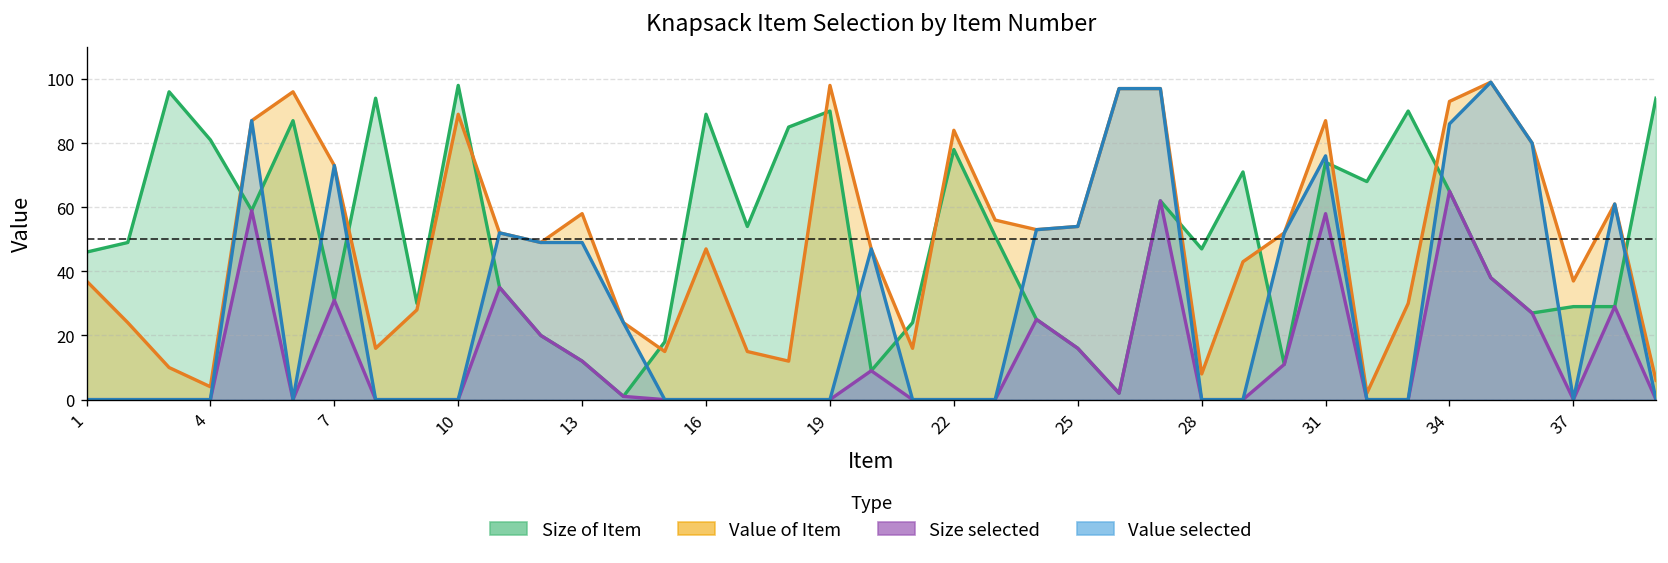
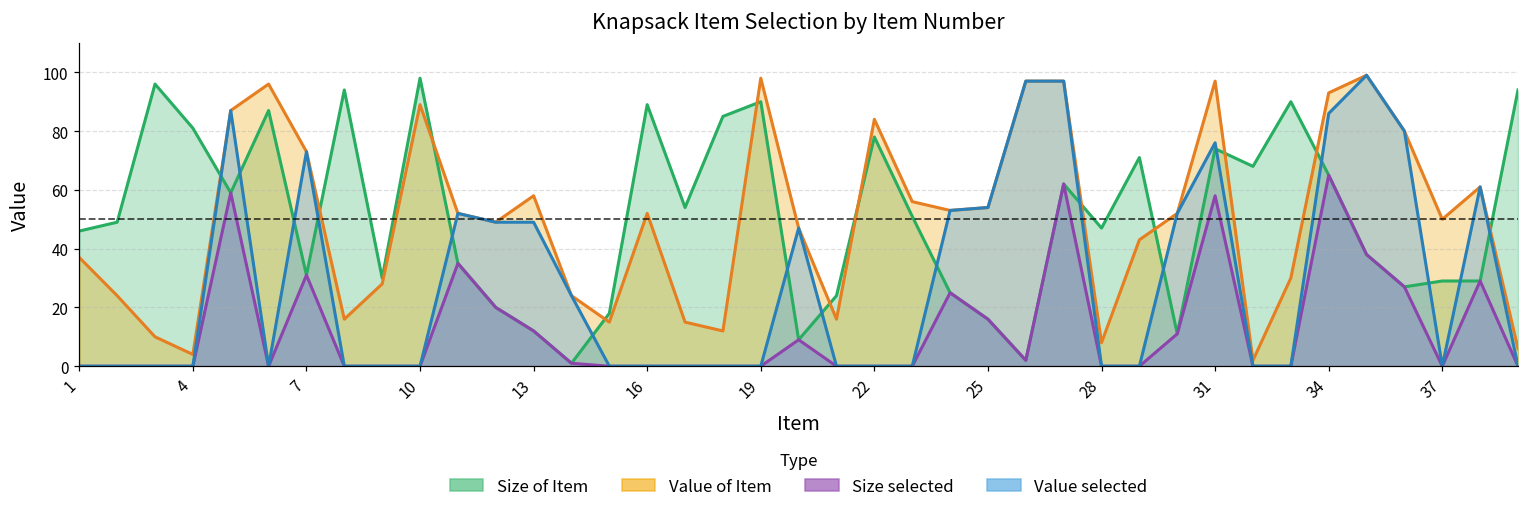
  {
    "Value of Item": {
      "1": 37,
      "4": 4,
      "10": 89,
      "13": 58,
-     "16": 47,
+     "16": 52,
      "19": 98,
      "22": 84,
      "28": 8,
-     "31": 87,
+     "31": 97,
      "34": 93,
-     "37": 37
+     "37": 50
    },
    "Size selected": {
      "31": 58
    }
  }
